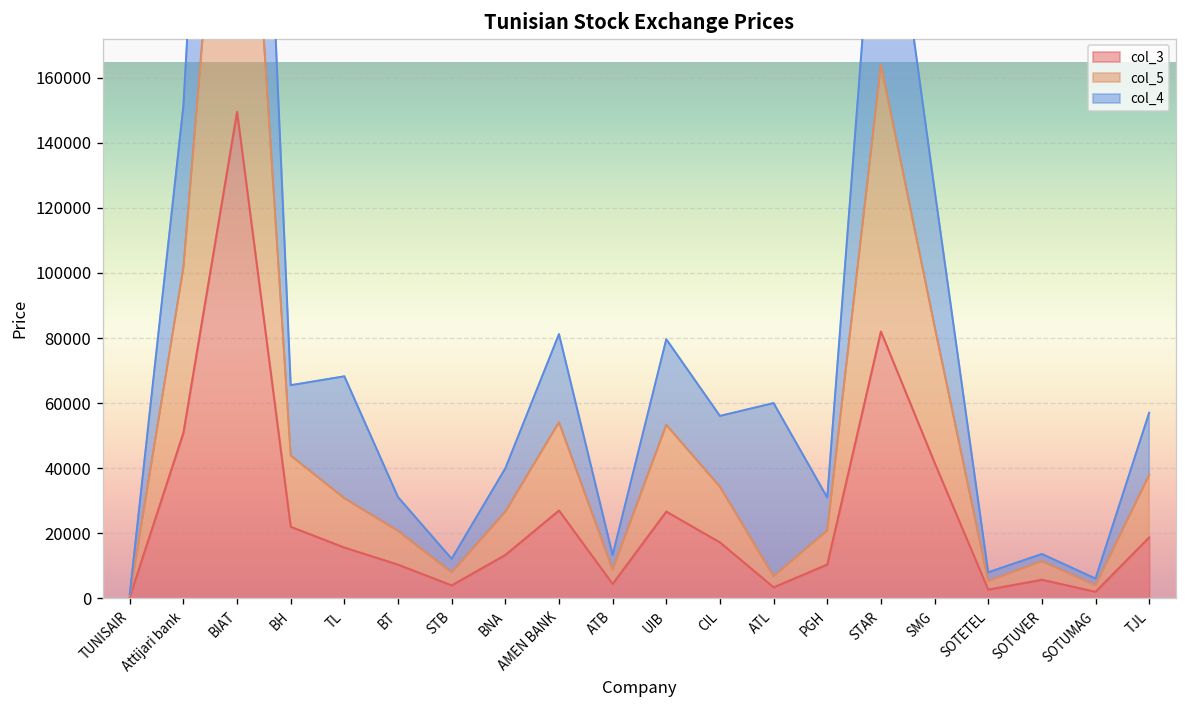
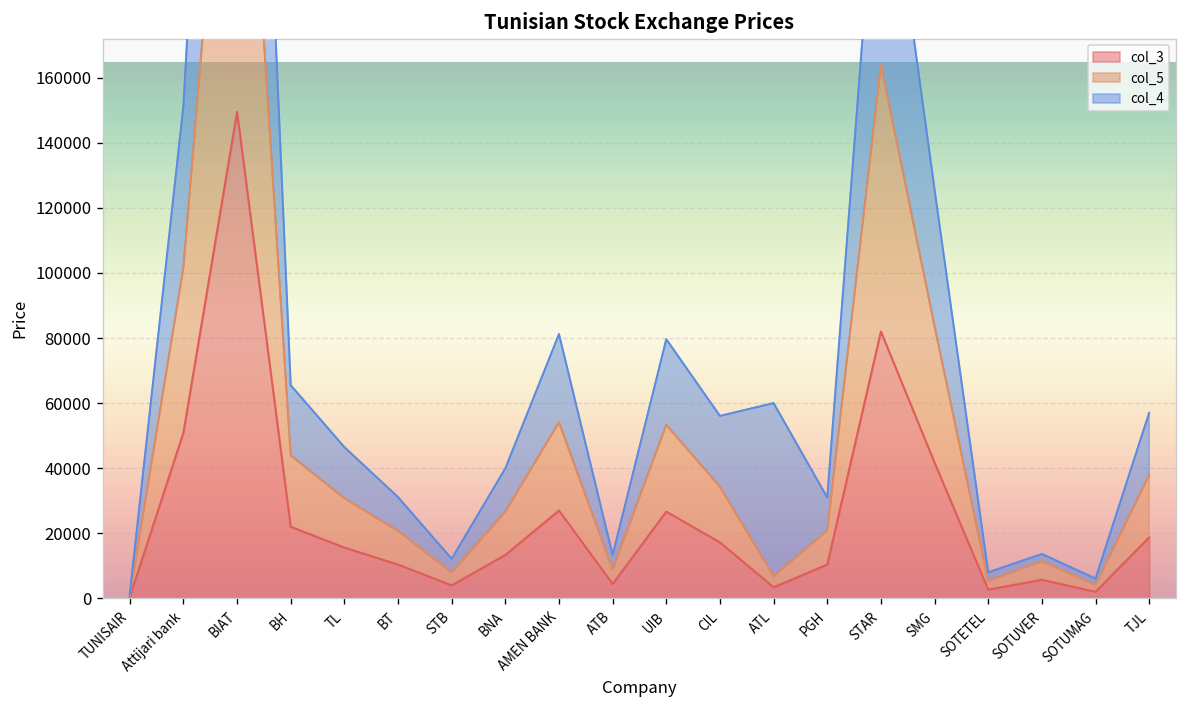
  {
    "col_4": {
      "Attijari bank": 50000,
      "BH": 22000,
-     "TL": 37000,
+     "TL": 16000,
      "BT": 10000,
      "STB": 4000,
      "BNA": 13000,
      "AMEN BANK": 27000,
      "ATB": 4000,
      "UIB": 26000,
      "CIL": 22000,
      "ATL": 53000,
      "PGH": 10000,
      "SMG": 42000,
      "SOTETEL": 3000,
      "SOTUVER": 2000,
      "SOTUMAG": 2000,
      "TJL": 19000
    }
  }
